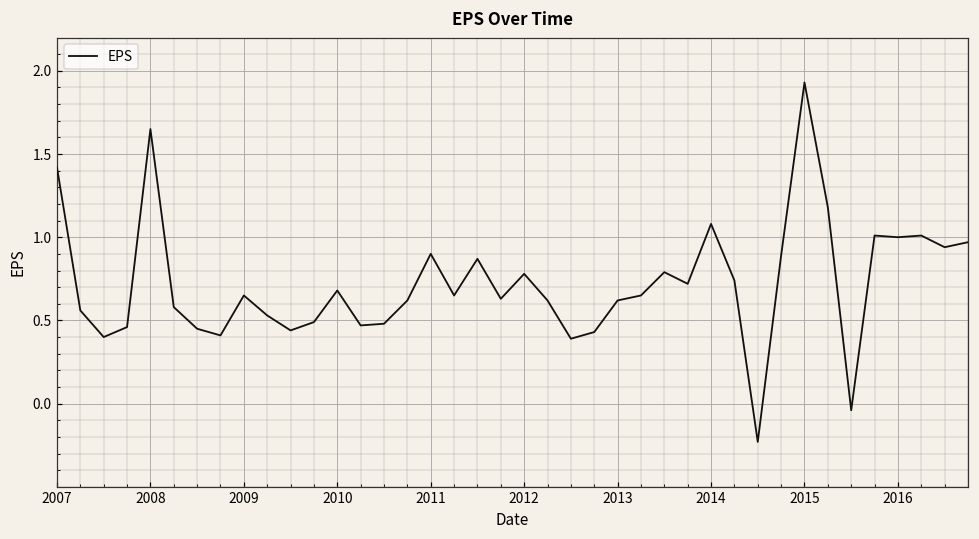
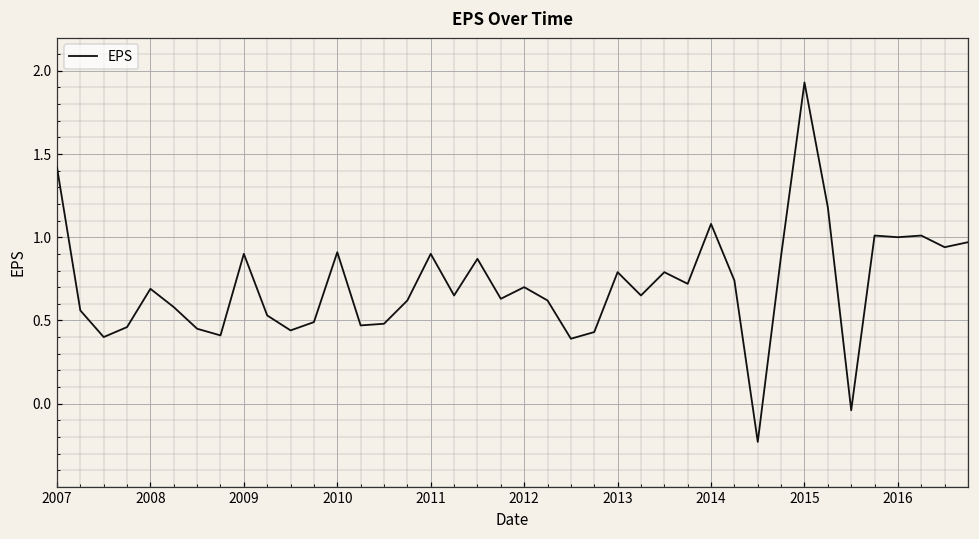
  {
    "2007": 1.42,
-   "2008": 1.65,
-   "2009": 0.65,
-   "2010": 0.68,
+   "2008": 0.69,
+   "2009": 0.90,
+   "2010": 0.91,
    "2011": 0.90,
-   "2012": 0.78,
-   "2013": 0.62,
+   "2012": 0.70,
+   "2013": 0.79,
    "2014": 1.08,
    "2015": 1.93,
    "2016": 1.00
  }
